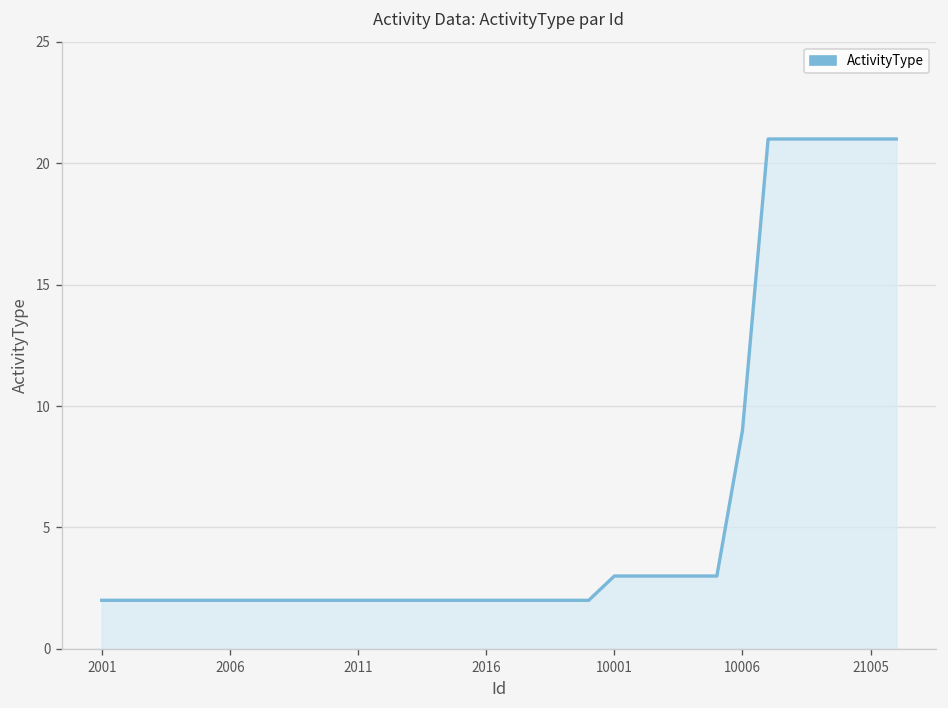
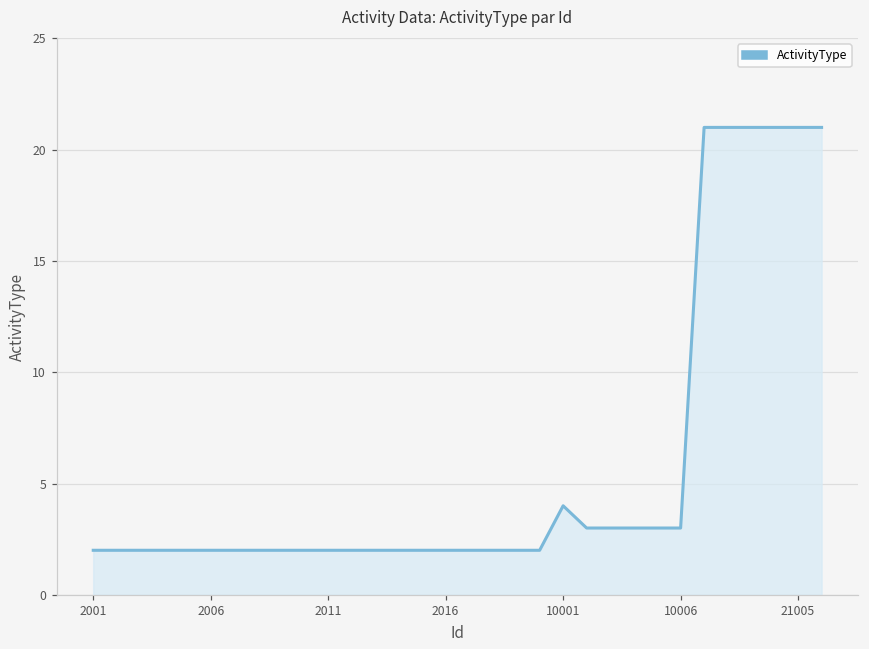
  {
    "2001": 2,
    "2006": 2,
    "2011": 2,
    "2016": 2,
-   "10001": 3,
-   "10006": 9,
+   "10001": 4,
+   "10006": 3,
    "21005": 21
  }
